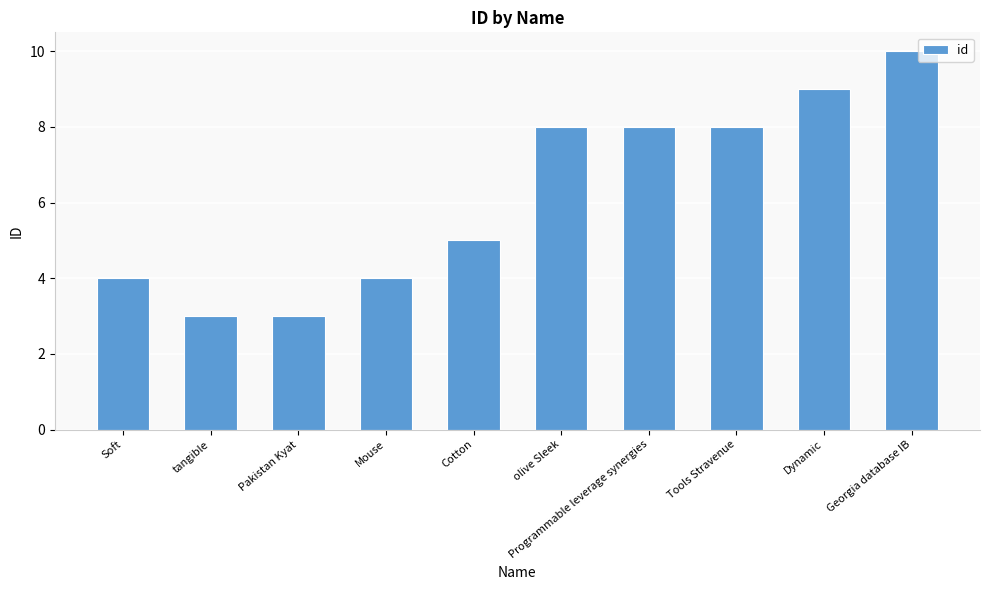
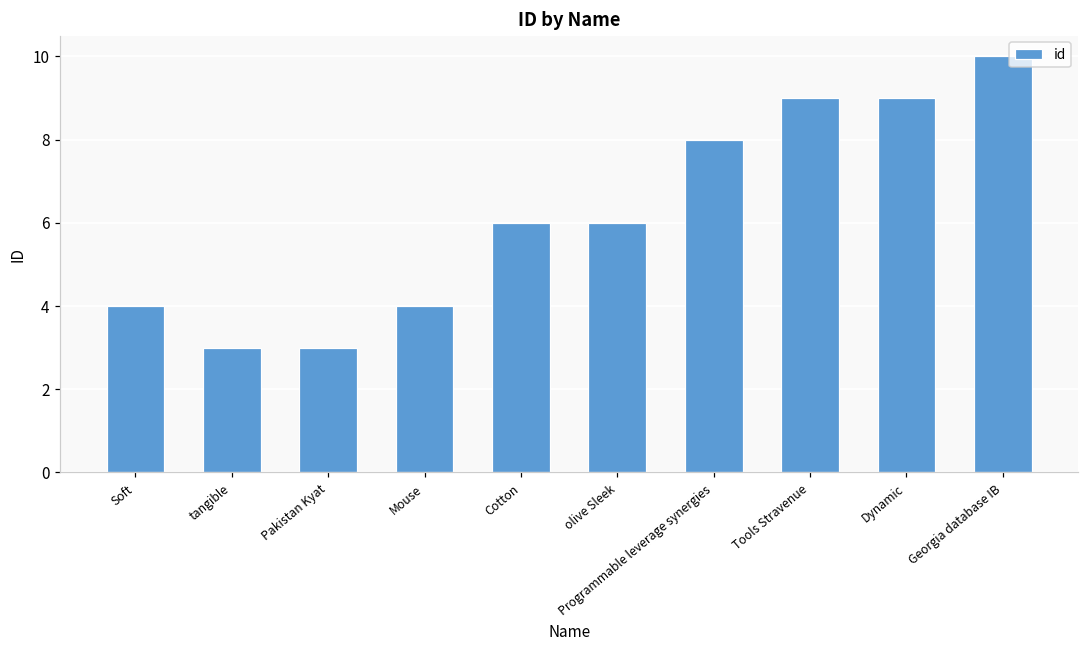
  {
    "Soft": 4,
    "tangible": 3,
    "Pakistan Kyat": 3,
    "Mouse": 4,
-   "Cotton": 5,
-   "olive Sleek": 8,
+   "Cotton": 6,
+   "olive Sleek": 6,
    "Programmable leverage synergies": 8,
-   "Tools Stravenue": 8,
+   "Tools Stravenue": 9,
    "Dynamic": 9,
    "Georgia database IB": 10
  }
